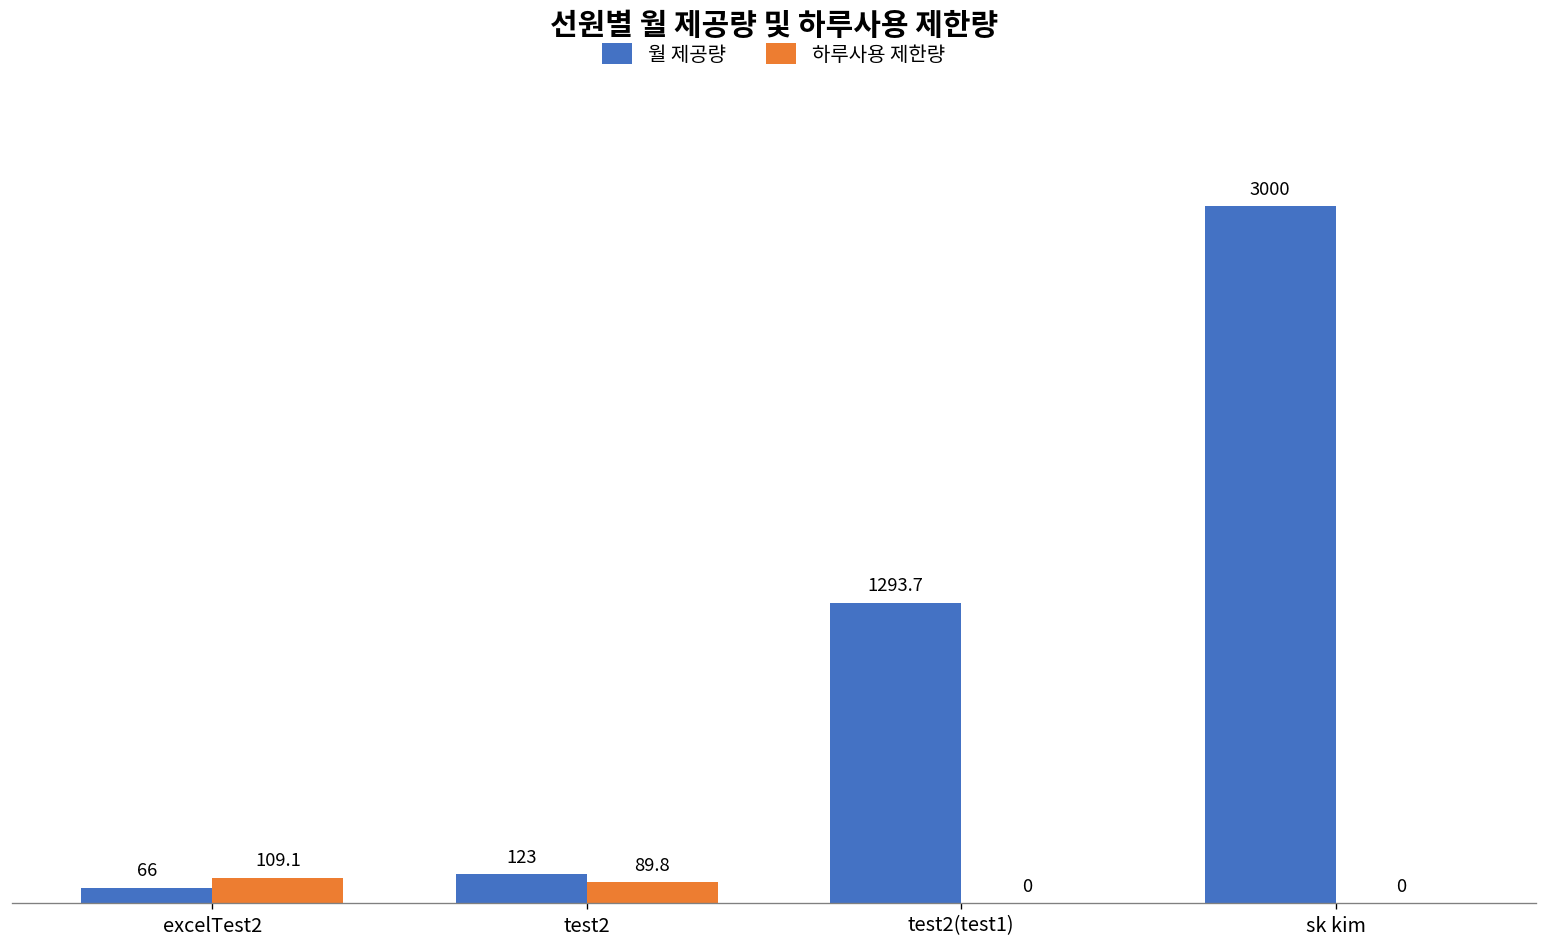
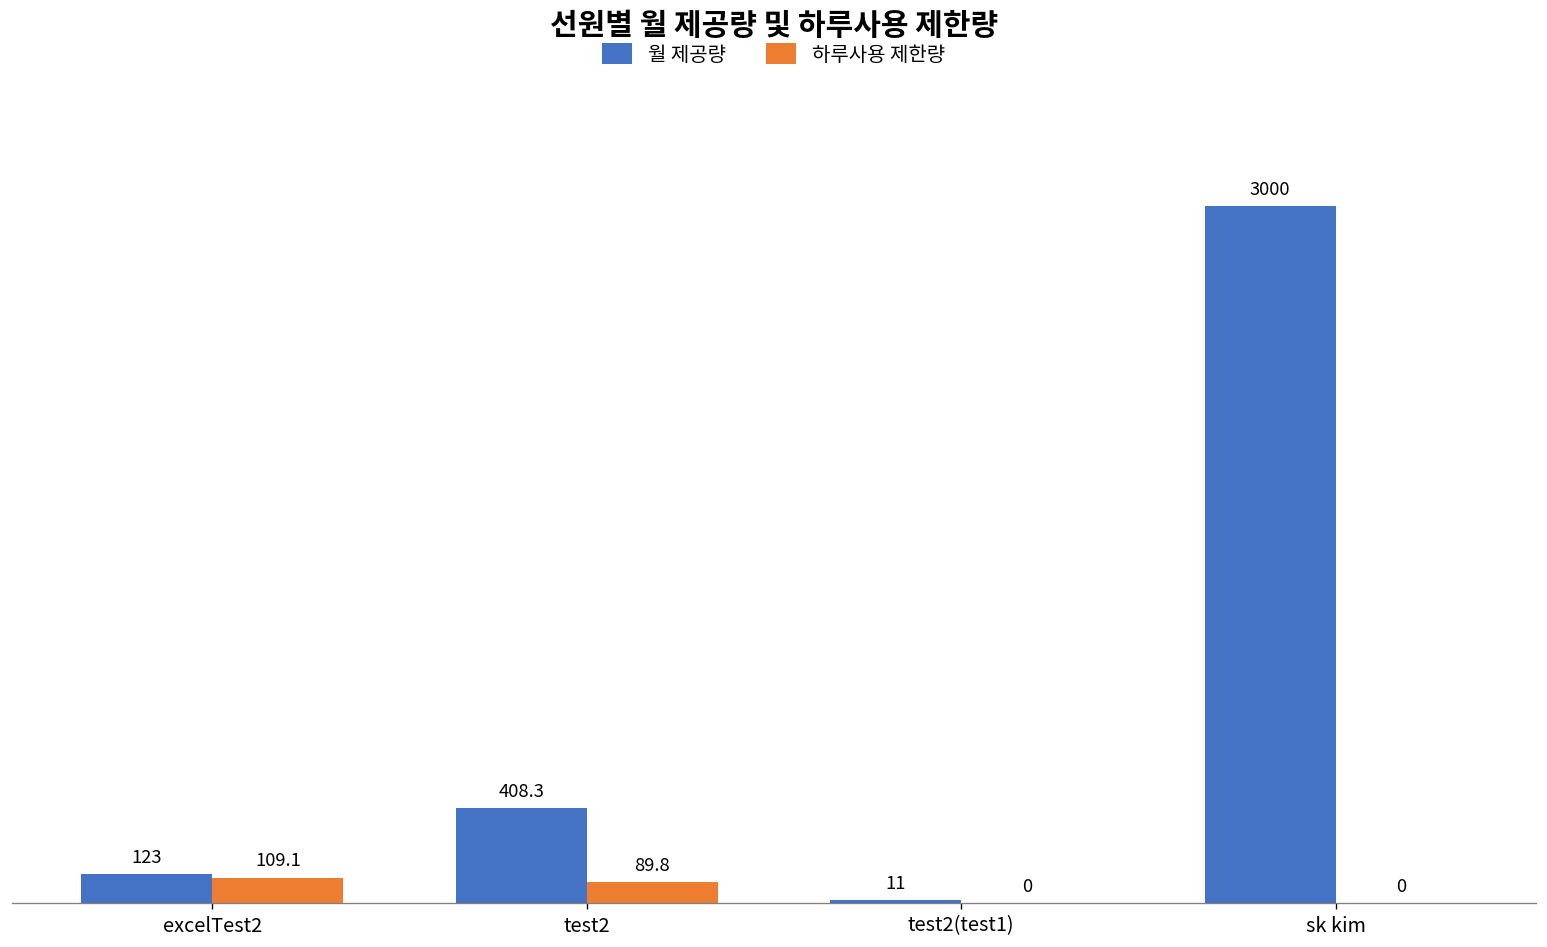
  {
    "월 제공량": {
-     "excelTest2": 66,
-     "test2": 123,
-     "test2(test1)": 1293.7,
+     "excelTest2": 123,
+     "test2": 408.3,
+     "test2(test1)": 11,
      "sk kim": 3000
    },
    "하루사용 제한량": {
      "excelTest2": 109.1,
      "test2": 89.8,
      "test2(test1)": 0,
      "sk kim": 0
    }
  }
